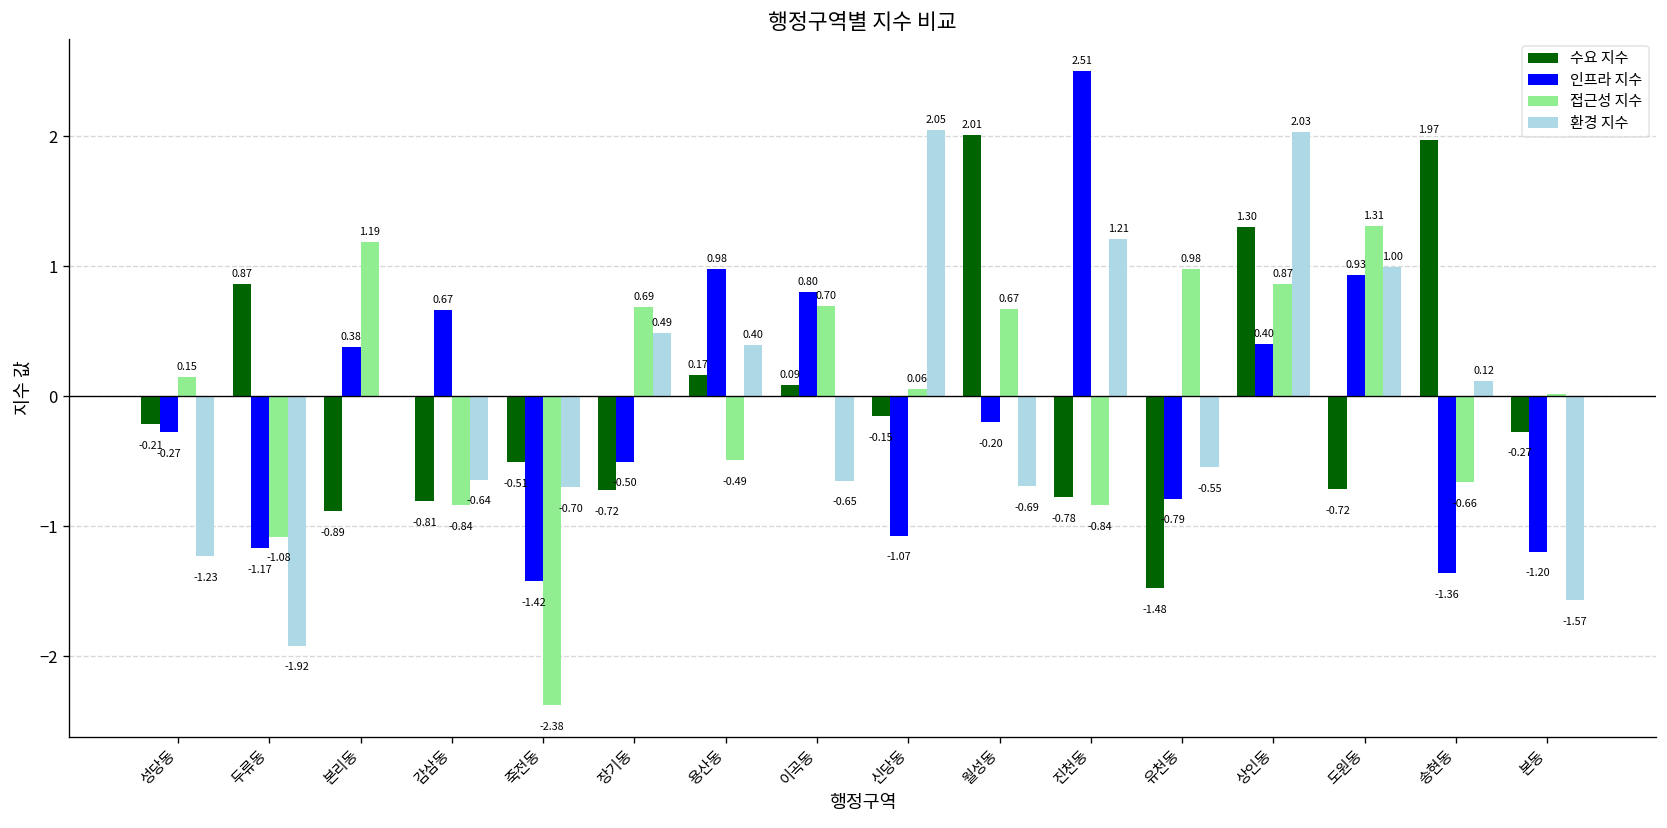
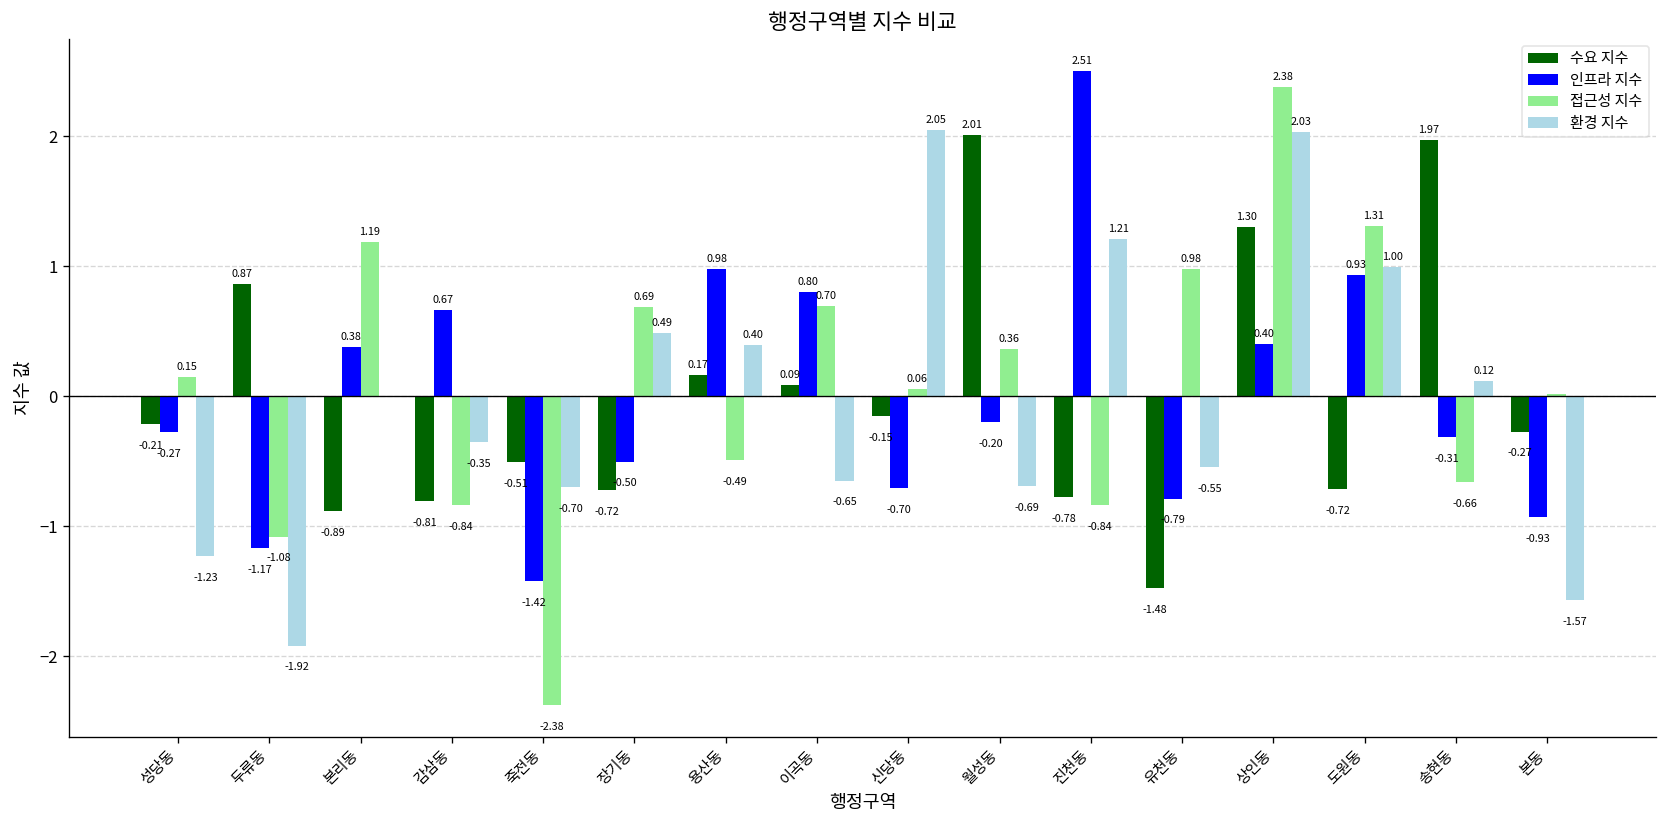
  {
    "수요 지수": {
      "성당동": -0.21,
      "두류동": 0.87,
      "본리동": -0.89,
      "감삼동": -0.81,
      "죽전동": -0.51,
      "장기동": -0.72,
      "용산동": 0.17,
      "이곡동": 0.09,
      "신당동": -0.15,
      "월성동": 2.01,
      "진천동": -0.78,
      "유천동": -1.48,
      "상인동": 1.30,
      "도원동": -0.72,
      "송현동": 1.97,
      "본동": -0.27
    },
    "인프라 지수": {
      "성당동": -0.27,
      "두류동": -1.17,
      "본리동": 0.38,
      "감삼동": 0.67,
      "죽전동": -1.42,
      "장기동": -0.50,
      "용산동": 0.98,
      "이곡동": 0.80,
-     "신당동": -1.07,
+     "신당동": -0.70,
      "월성동": -0.20,
      "진천동": 2.51,
      "유천동": -0.79,
      "상인동": 0.40,
      "도원동": 0.93,
-     "송현동": -1.36,
-     "본동": -1.20
+     "송현동": -0.31,
+     "본동": -0.93
    },
    "접근성 지수": {
      "성당동": 0.15,
      "두류동": -1.08,
      "본리동": 1.19,
      "감삼동": -0.84,
      "죽전동": -2.38,
      "장기동": 0.69,
      "용산동": -0.49,
      "이곡동": 0.70,
      "신당동": 0.06,
-     "월성동": 0.67,
+     "월성동": 0.36,
      "진천동": -0.84,
      "유천동": 0.98,
-     "상인동": 0.87,
+     "상인동": 2.38,
      "도원동": 1.31,
      "송현동": -0.66
    },
    "환경 지수": {
      "성당동": -1.23,
      "두류동": -1.92,
-     "감삼동": -0.64,
+     "감삼동": -0.35,
      "죽전동": -0.70,
      "장기동": 0.49,
      "용산동": 0.40,
      "이곡동": -0.65,
      "신당동": 2.05,
      "월성동": -0.69,
      "진천동": 1.21,
      "유천동": -0.55,
      "상인동": 2.03,
      "도원동": 1.00,
      "송현동": 0.12,
      "본동": -1.57
    }
  }
